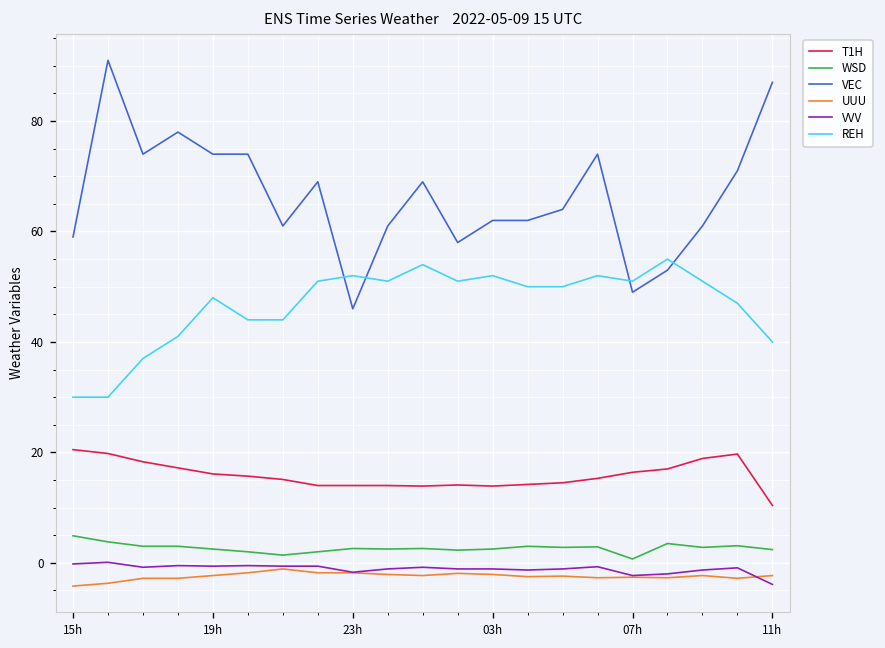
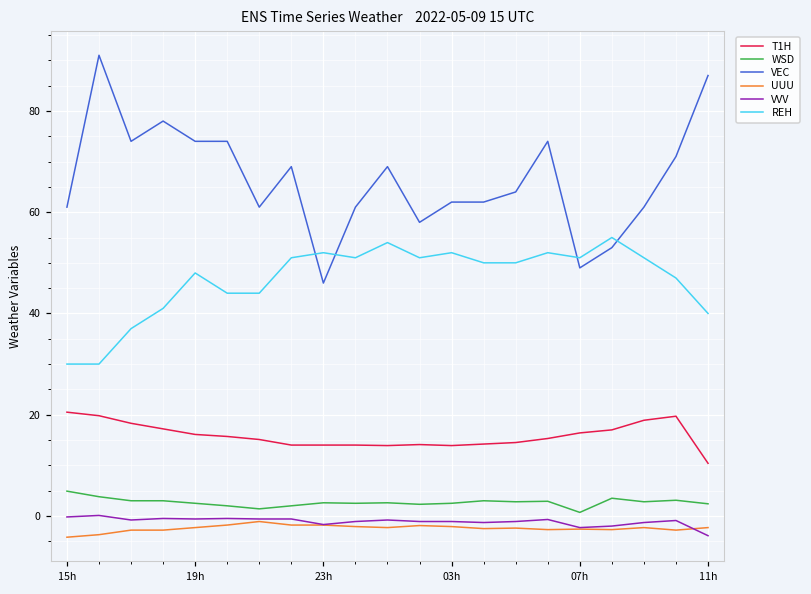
  {
    "T1H": {
      "15h": 21,
      "19h": 16,
      "23h": 14,
      "03h": 14,
      "07h": 16,
      "11h": 10
    },
    "WSD": {
      "15h": 5,
      "19h": 3,
      "23h": 3,
      "03h": 3,
      "07h": 1,
      "11h": 2
    },
    "VEC": {
-     "15h": 59,
+     "15h": 61,
      "19h": 74,
      "23h": 46,
      "03h": 62,
      "07h": 49,
      "11h": 87
    },
    "UUU": {
      "15h": -4,
      "19h": -2,
      "03h": -2,
      "11h": -2
    },
    "VVV": {
      "15h": 0,
      "19h": -1,
      "03h": -1,
      "11h": -4
    },
    "REH": {
      "15h": 30,
      "19h": 48,
      "23h": 52,
      "03h": 52,
      "07h": 51,
      "11h": 40
    }
  }
